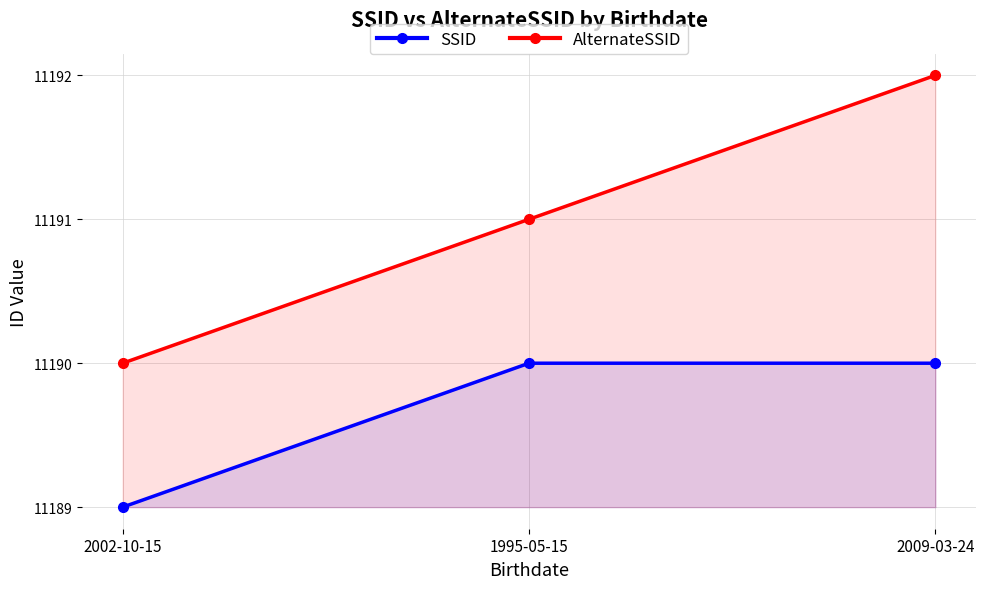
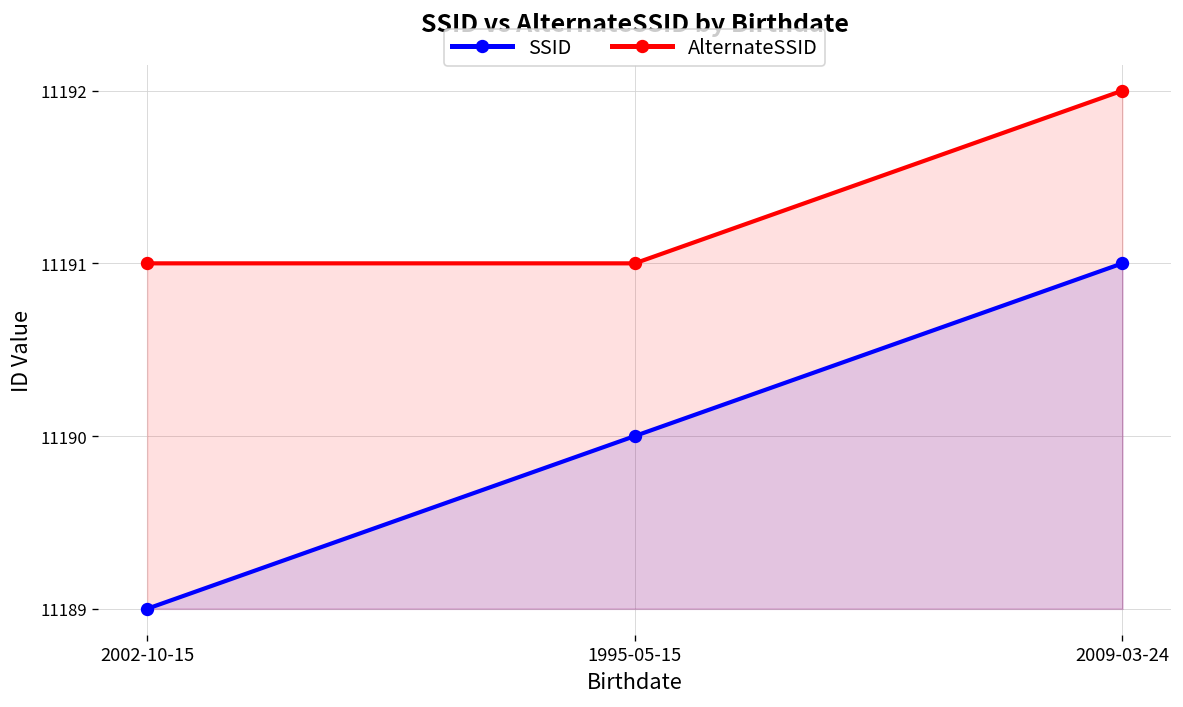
  {
    "SSID": {
      "2002-10-15": 11189,
      "1995-05-15": 11190,
-     "2009-03-24": 11190
+     "2009-03-24": 11191
    },
    "AlternateSSID": {
-     "2002-10-15": 11190,
+     "2002-10-15": 11191,
      "1995-05-15": 11191,
      "2009-03-24": 11192
    }
  }
